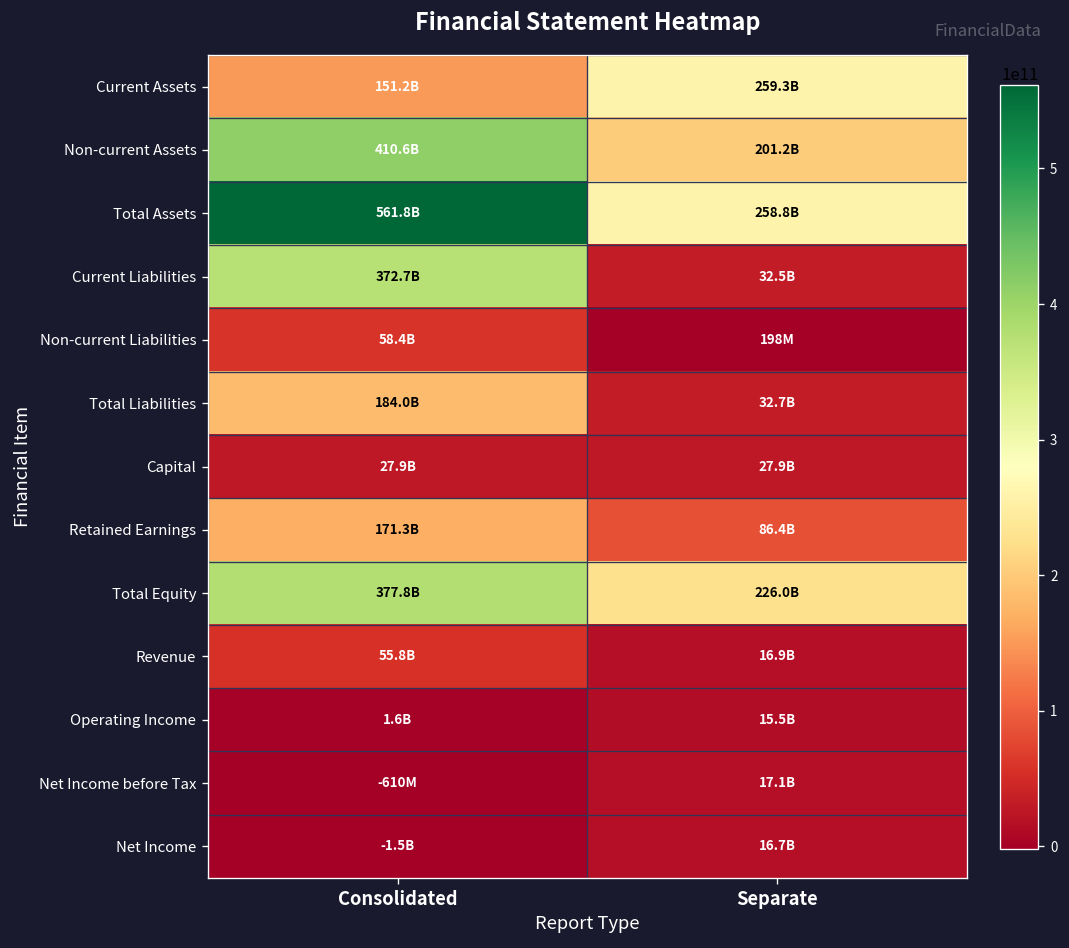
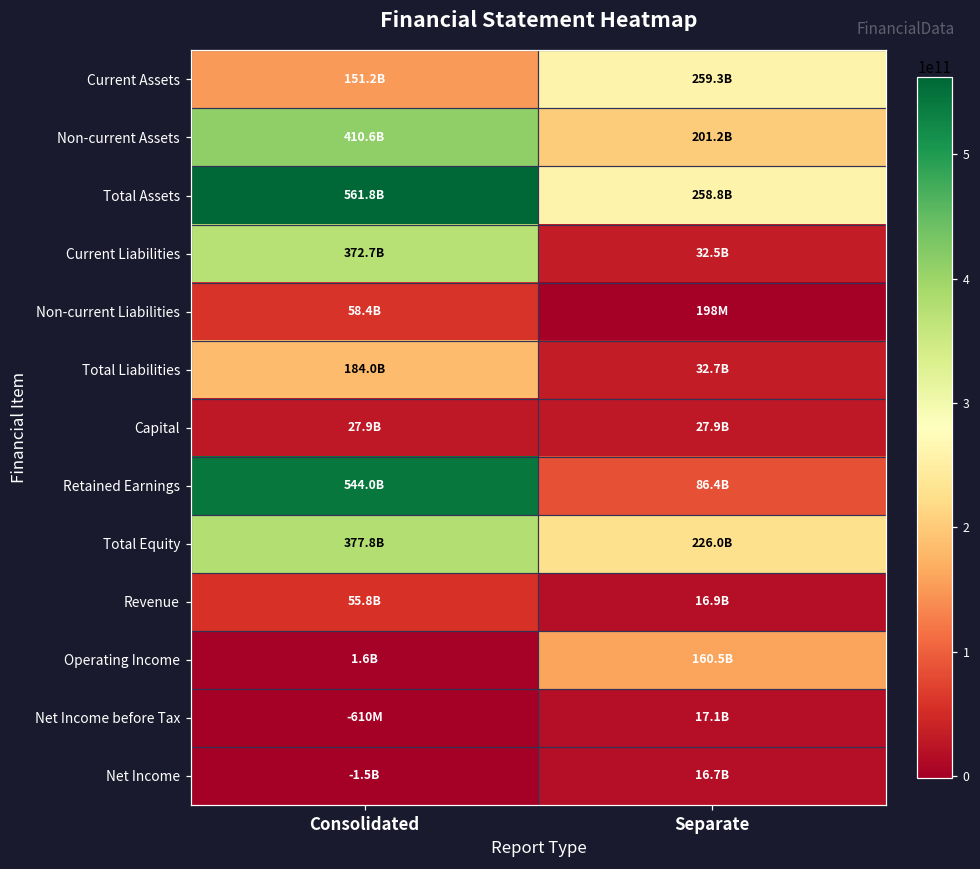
  {
    "Current Assets": {
      "Consolidated": "151.2B",
      "Separate": "259.3B"
    },
    "Non-current Assets": {
      "Consolidated": "410.6B",
      "Separate": "201.2B"
    },
    "Total Assets": {
      "Consolidated": "561.8B",
      "Separate": "258.8B"
    },
    "Current Liabilities": {
      "Consolidated": "372.7B",
      "Separate": "32.5B"
    },
    "Non-current Liabilities": {
      "Consolidated": "58.4B",
      "Separate": "198M"
    },
    "Total Liabilities": {
      "Consolidated": "184.0B",
      "Separate": "32.7B"
    },
    "Capital": {
      "Consolidated": "27.9B",
      "Separate": "27.9B"
    },
    "Retained Earnings": {
-     "Consolidated": "171.3B",
+     "Consolidated": "544.0B",
      "Separate": "86.4B"
    },
    "Total Equity": {
      "Consolidated": "377.8B",
      "Separate": "226.0B"
    },
    "Revenue": {
      "Consolidated": "55.8B",
      "Separate": "16.9B"
    },
    "Operating Income": {
      "Consolidated": "1.6B",
-     "Separate": "15.5B"
+     "Separate": "160.5B"
    },
    "Net Income before Tax": {
      "Consolidated": "-610M",
      "Separate": "17.1B"
    },
    "Net Income": {
      "Consolidated": "-1.5B",
      "Separate": "16.7B"
    }
  }
